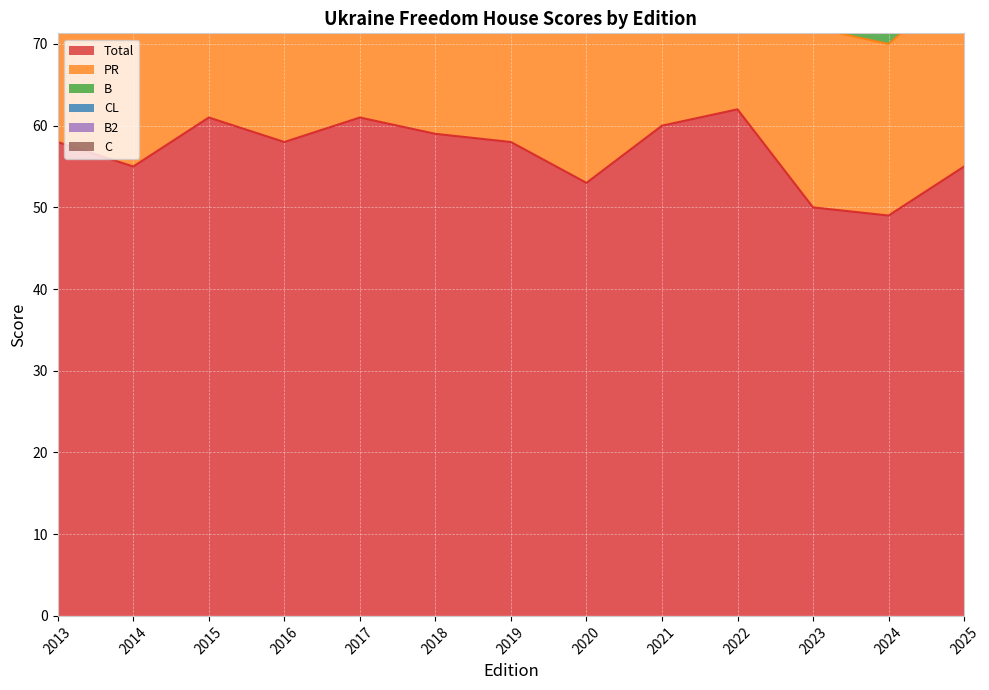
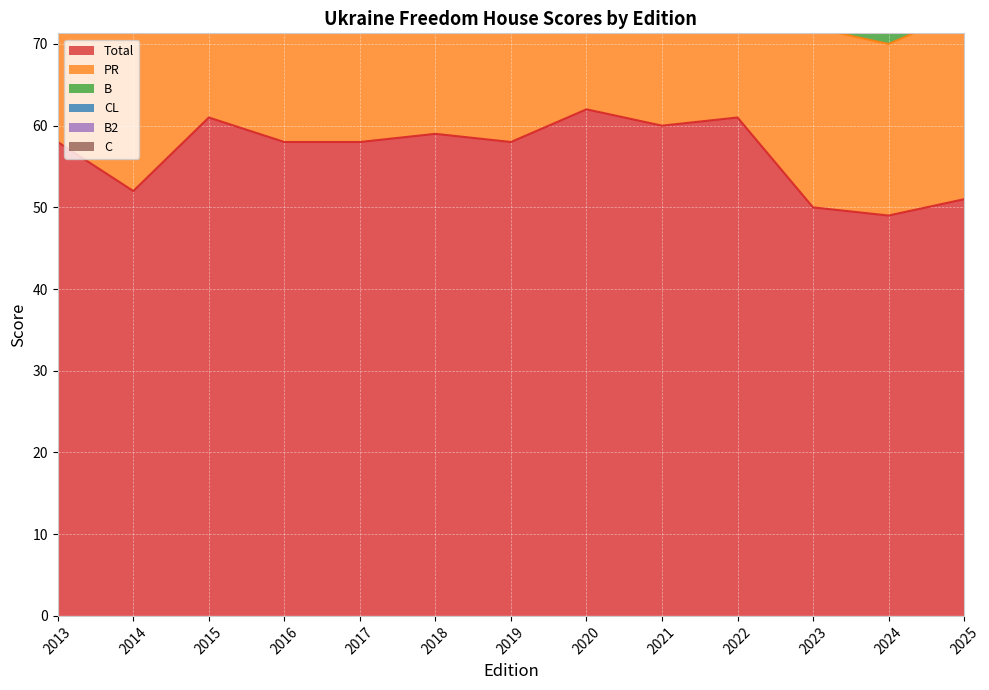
  {
    "Total": {
      "2013": 58,
-     "2014": 55,
+     "2014": 52,
      "2015": 61,
      "2016": 58,
-     "2017": 61,
+     "2017": 58,
      "2018": 59,
      "2019": 58,
-     "2020": 53,
+     "2020": 62,
      "2021": 60,
-     "2022": 62,
+     "2022": 61,
      "2023": 50,
      "2024": 49,
-     "2025": 55
+     "2025": 51
    },
    "PR": {
      "2024": 21
    }
  }
